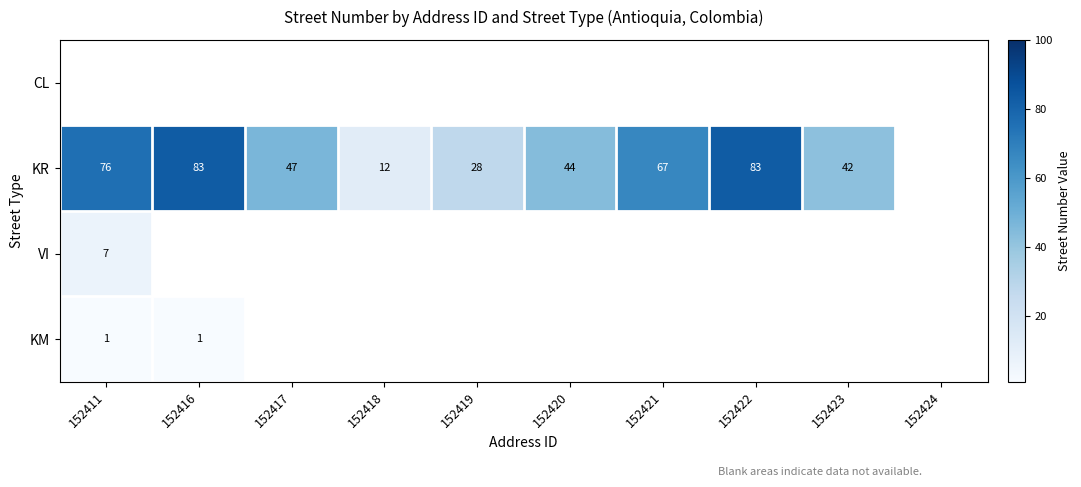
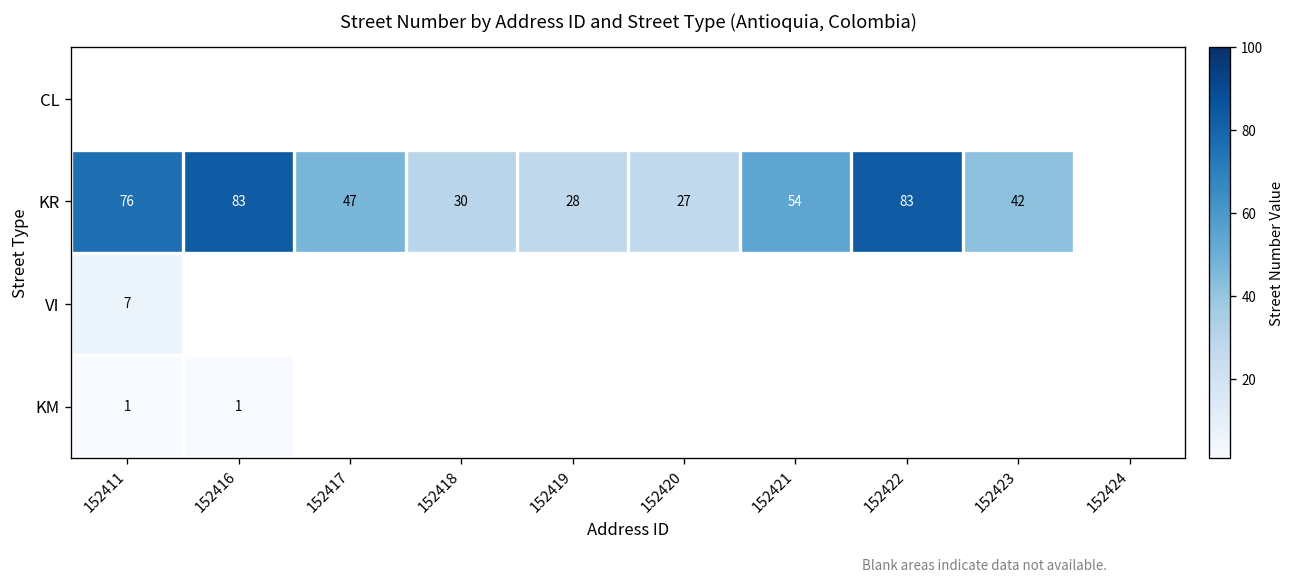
  {
    "KR": {
      "152411": 76,
      "152416": 83,
      "152417": 47,
-     "152418": 12,
+     "152418": 30,
      "152419": 28,
-     "152420": 44,
-     "152421": 67,
+     "152420": 27,
+     "152421": 54,
      "152422": 83,
      "152423": 42
    },
    "VI": {
      "152411": 7
    },
    "KM": {
      "152411": 1,
      "152416": 1
    }
  }
